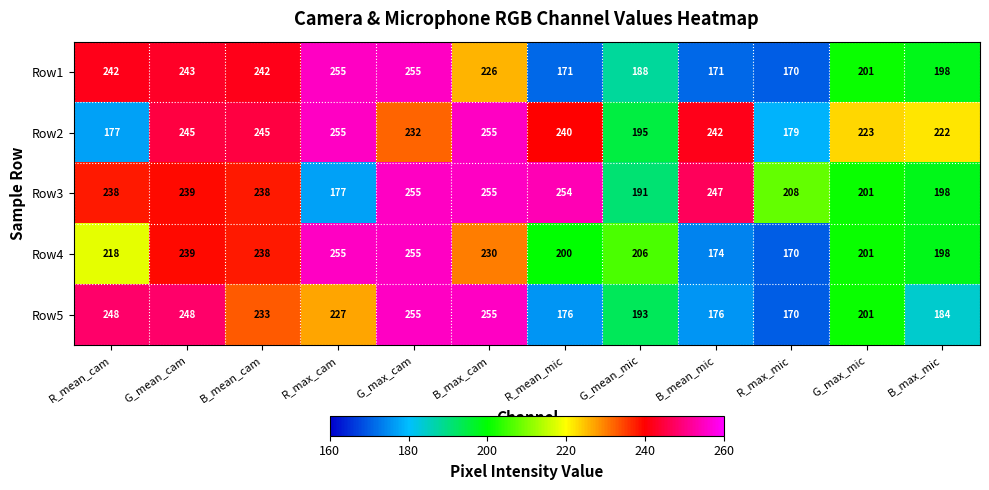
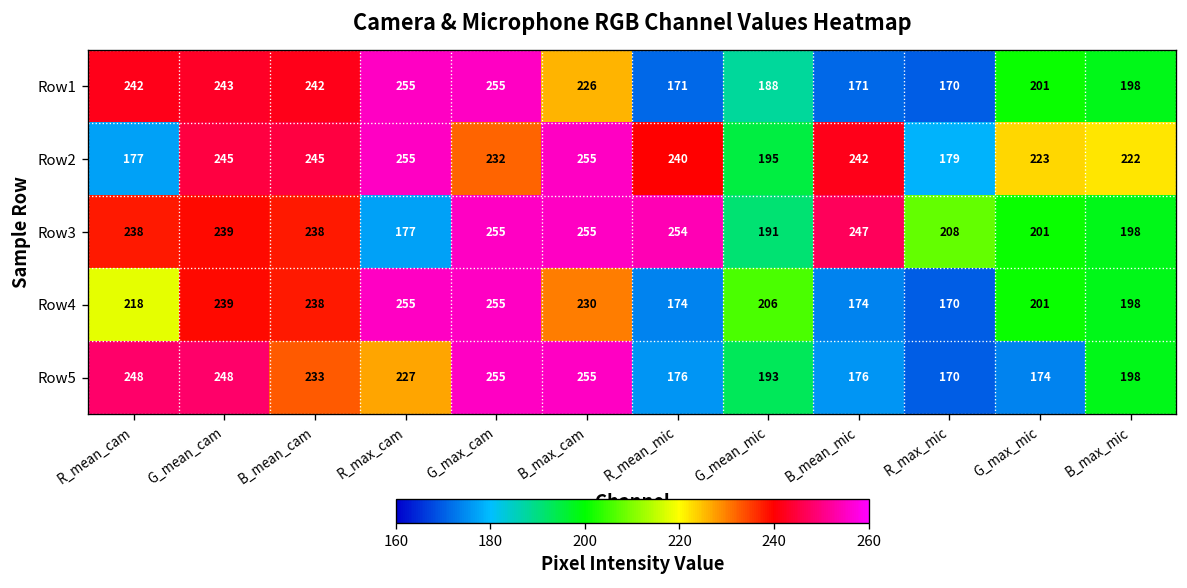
  {
    "Row1": {
      "R_mean_cam": 242,
      "G_mean_cam": 243,
      "B_mean_cam": 242,
      "R_max_cam": 255,
      "G_max_cam": 255,
      "B_max_cam": 226,
      "R_mean_mic": 171,
      "G_mean_mic": 188,
      "B_mean_mic": 171,
      "R_max_mic": 170,
      "G_max_mic": 201,
      "B_max_mic": 198
    },
    "Row2": {
      "R_mean_cam": 177,
      "G_mean_cam": 245,
      "B_mean_cam": 245,
      "R_max_cam": 255,
      "G_max_cam": 232,
      "B_max_cam": 255,
      "R_mean_mic": 240,
      "G_mean_mic": 195,
      "B_mean_mic": 242,
      "R_max_mic": 179,
      "G_max_mic": 223,
      "B_max_mic": 222
    },
    "Row3": {
      "R_mean_cam": 238,
      "G_mean_cam": 239,
      "B_mean_cam": 238,
      "R_max_cam": 177,
      "G_max_cam": 255,
      "B_max_cam": 255,
      "R_mean_mic": 254,
      "G_mean_mic": 191,
      "B_mean_mic": 247,
      "R_max_mic": 208,
      "G_max_mic": 201,
      "B_max_mic": 198
    },
    "Row4": {
      "R_mean_cam": 218,
      "G_mean_cam": 239,
      "B_mean_cam": 238,
      "R_max_cam": 255,
      "G_max_cam": 255,
      "B_max_cam": 230,
-     "R_mean_mic": 200,
+     "R_mean_mic": 174,
      "G_mean_mic": 206,
      "B_mean_mic": 174,
      "R_max_mic": 170,
      "G_max_mic": 201,
      "B_max_mic": 198
    },
    "Row5": {
      "R_mean_cam": 248,
      "G_mean_cam": 248,
      "B_mean_cam": 233,
      "R_max_cam": 227,
      "G_max_cam": 255,
      "B_max_cam": 255,
      "R_mean_mic": 176,
      "G_mean_mic": 193,
      "B_mean_mic": 176,
      "R_max_mic": 170,
-     "G_max_mic": 201,
-     "B_max_mic": 184
+     "G_max_mic": 174,
+     "B_max_mic": 198
    }
  }
